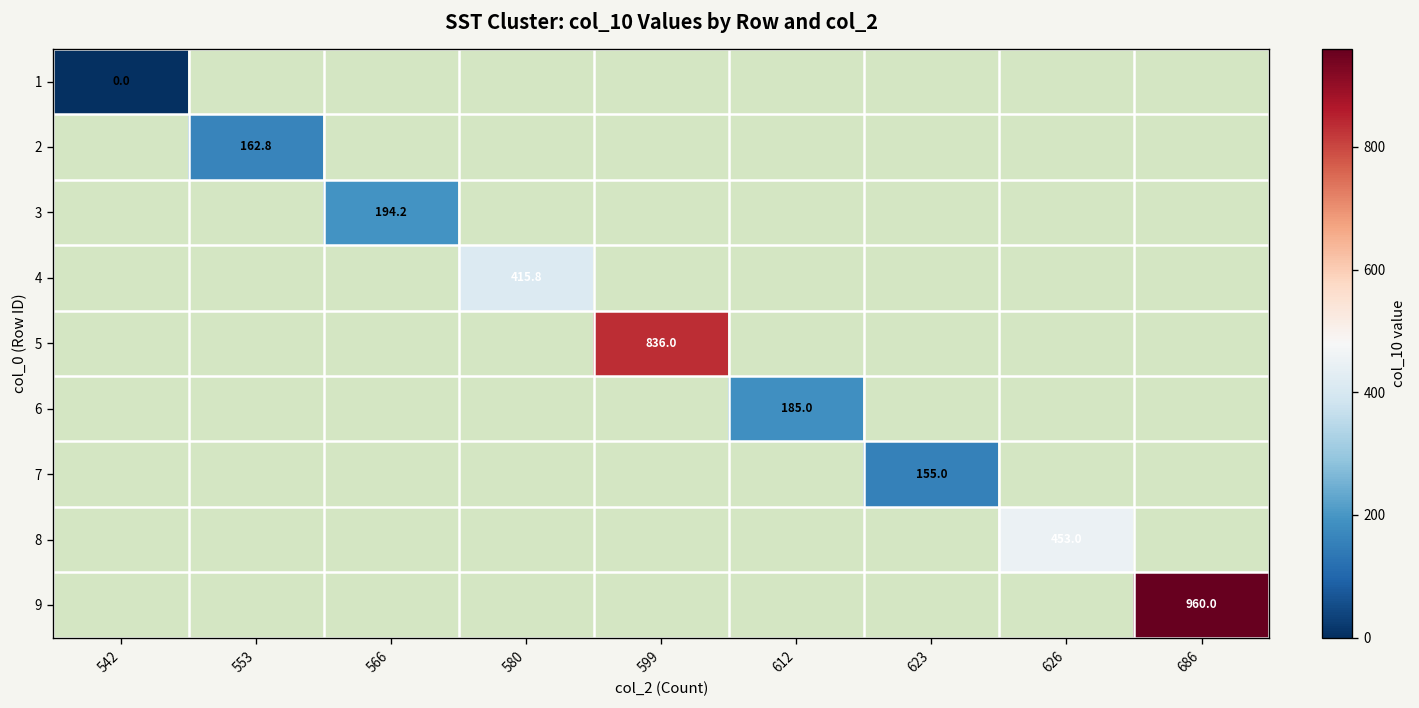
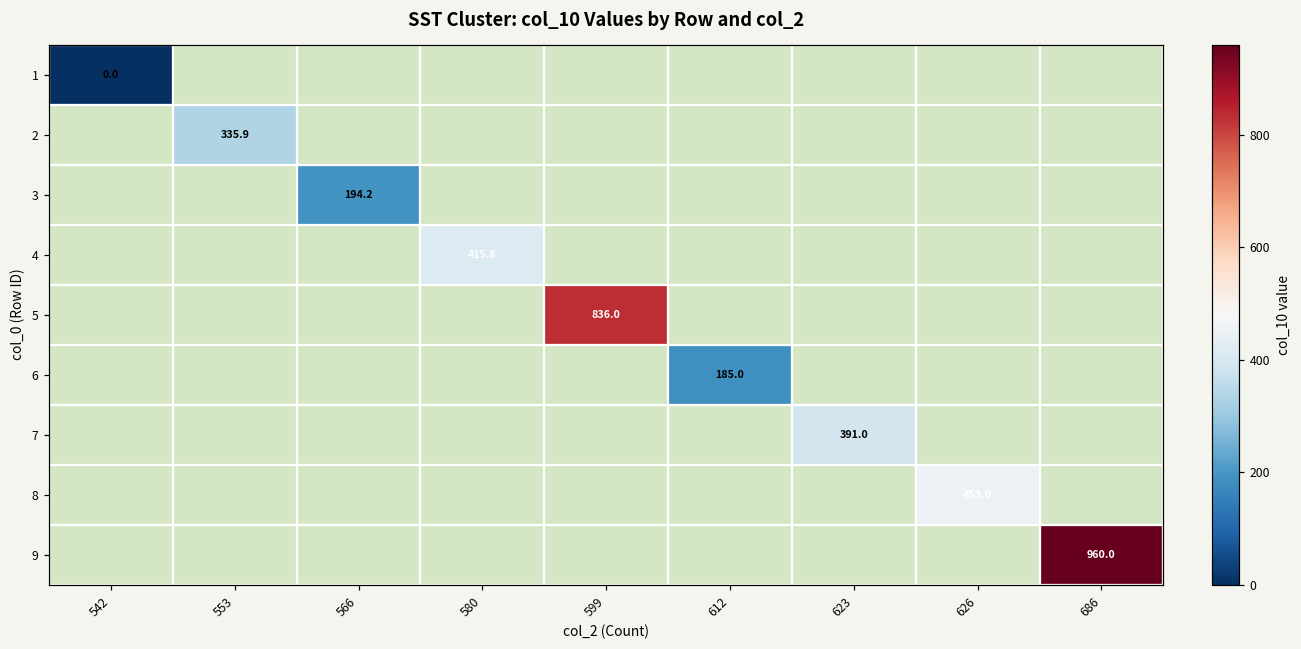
  {
    "1": {
      "542": 0.0
    },
    "2": {
-     "553": 162.8
+     "553": 335.9
    },
    "3": {
      "566": 194.2
    },
    "5": {
      "599": 836.0
    },
    "6": {
      "612": 185.0
    },
    "7": {
-     "623": 155.0
+     "623": 391.0
    },
    "9": {
      "686": 960.0
    }
  }
